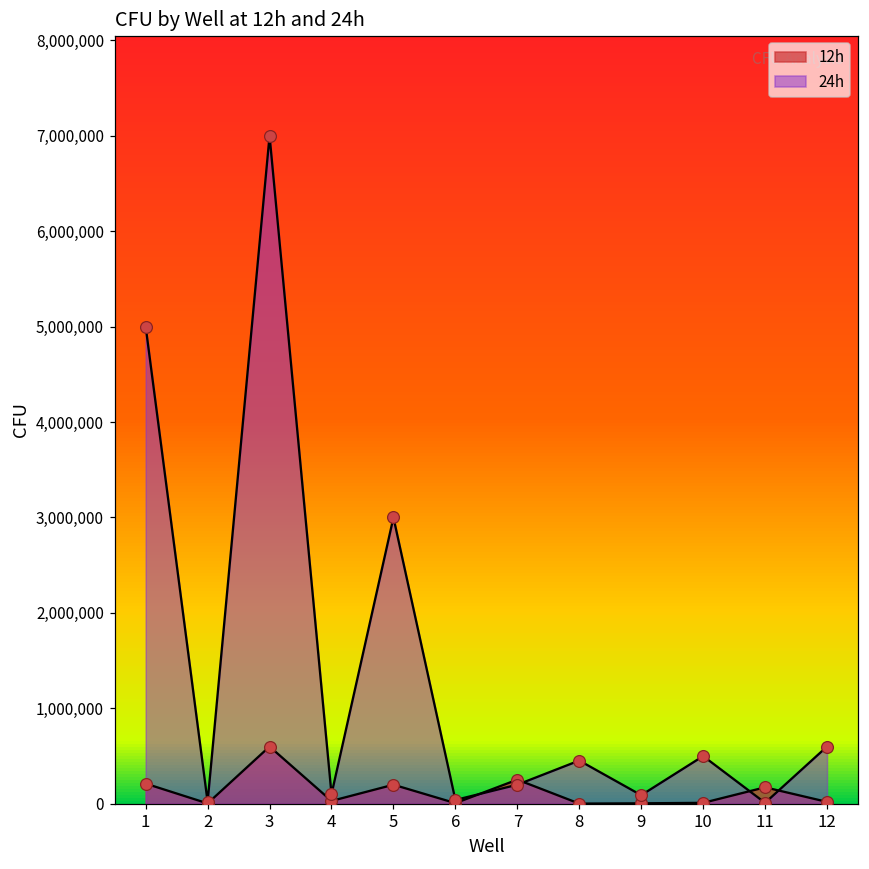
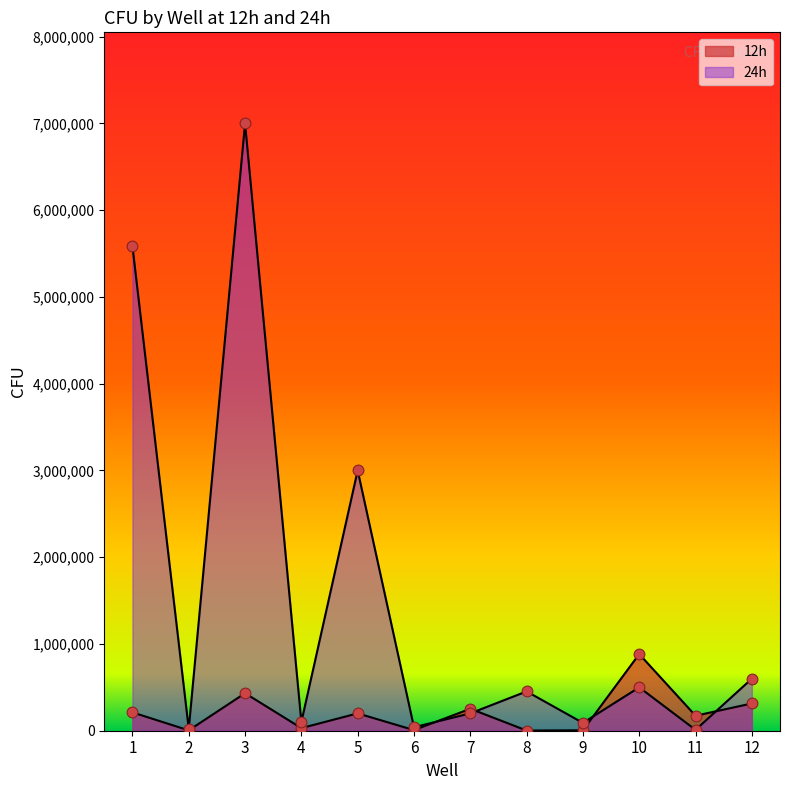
  {
    "12h": {
      "1": "200,000",
-     "3": "600,000",
+     "3": "400,000",
      "4": "0",
      "5": "200,000",
      "6": "0",
      "7": "300,000",
      "8": "0",
      "9": "0",
-     "10": "0",
+     "10": "900,000",
      "11": "200,000",
-     "12": "0"
+     "12": "300,000"
    },
    "24h": {
-     "1": "5,000,000",
+     "1": "5,600,000",
      "3": "7,000,000",
      "4": "100,000",
      "5": "3,000,000",
      "6": "0",
      "7": "200,000",
      "8": "500,000",
      "9": "100,000",
      "10": "500,000",
      "11": "0",
      "12": "600,000"
    }
  }
